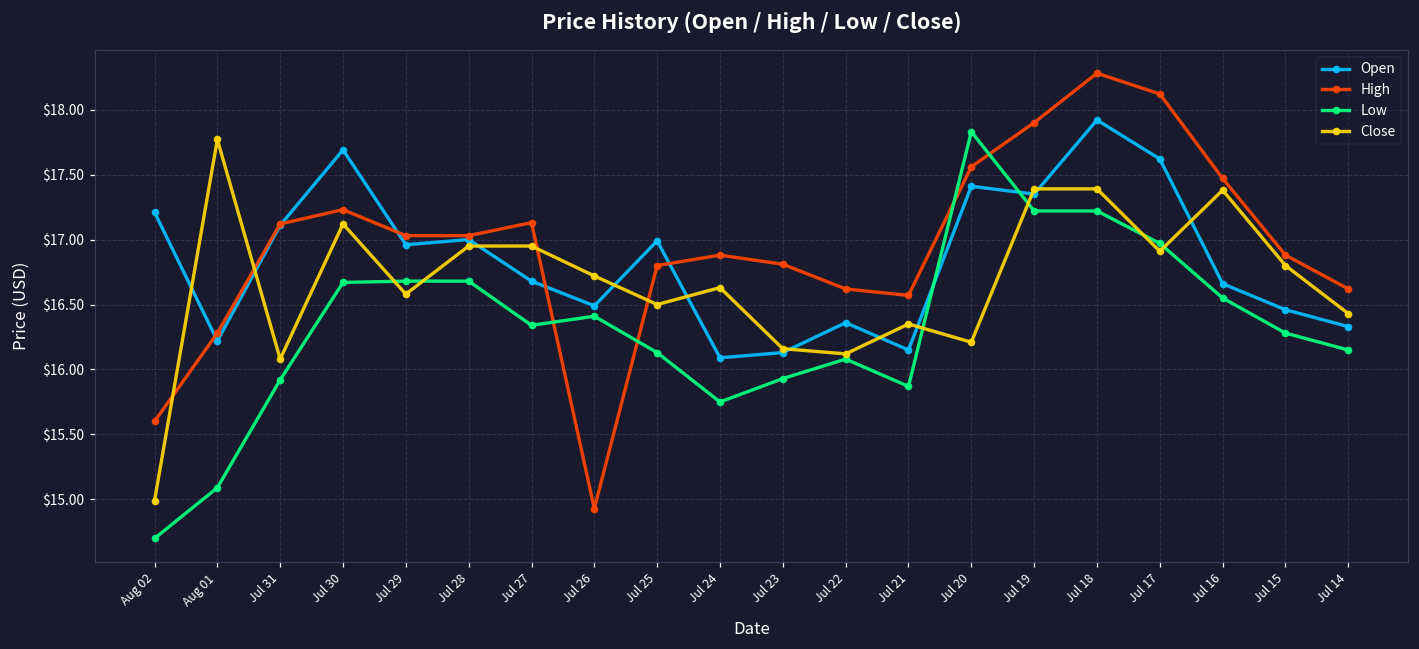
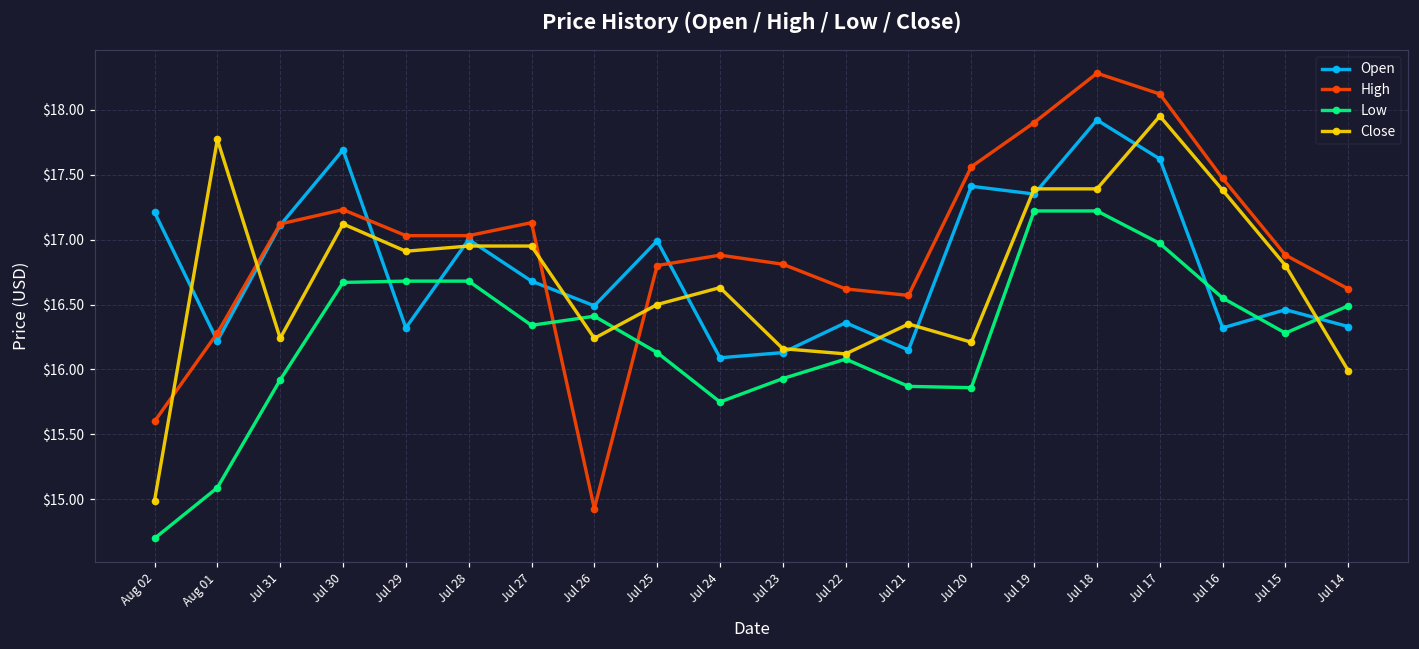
  {
    "Open": {
      "Aug 02": "$17.21",
      "Aug 01": "$16.22",
      "Jul 30": "$17.69",
-     "Jul 29": "$16.96",
+     "Jul 29": "$16.32",
      "Jul 28": "$17.00",
      "Jul 27": "$16.68",
      "Jul 26": "$16.49",
      "Jul 25": "$16.99",
      "Jul 24": "$16.09",
      "Jul 23": "$16.13",
      "Jul 22": "$16.36",
      "Jul 21": "$16.15",
      "Jul 20": "$17.41",
      "Jul 19": "$17.35",
      "Jul 18": "$17.92",
      "Jul 17": "$17.62",
-     "Jul 16": "$16.66",
+     "Jul 16": "$16.32",
      "Jul 15": "$16.46",
      "Jul 14": "$16.33"
    },
    "High": {
      "Aug 02": "$15.60",
      "Aug 01": "$16.28",
      "Jul 30": "$17.23",
      "Jul 29": "$17.03",
      "Jul 28": "$17.03",
      "Jul 27": "$17.13",
      "Jul 26": "$14.93",
      "Jul 25": "$16.80",
      "Jul 24": "$16.88",
      "Jul 23": "$16.81",
      "Jul 22": "$16.62",
      "Jul 21": "$16.57",
      "Jul 20": "$17.56",
      "Jul 19": "$17.90",
      "Jul 18": "$18.28",
      "Jul 17": "$18.12",
      "Jul 16": "$17.47",
      "Jul 15": "$16.88",
      "Jul 14": "$16.62"
    },
    "Low": {
      "Aug 02": "$14.70",
      "Aug 01": "$15.09",
      "Jul 31": "$15.92",
      "Jul 30": "$16.67",
      "Jul 29": "$16.68",
      "Jul 28": "$16.68",
      "Jul 27": "$16.34",
      "Jul 26": "$16.41",
      "Jul 25": "$16.13",
      "Jul 24": "$15.75",
      "Jul 23": "$15.93",
      "Jul 22": "$16.08",
      "Jul 21": "$15.87",
-     "Jul 20": "$17.83",
+     "Jul 20": "$15.86",
      "Jul 19": "$17.22",
      "Jul 18": "$17.22",
      "Jul 17": "$16.97",
      "Jul 16": "$16.55",
      "Jul 15": "$16.28",
-     "Jul 14": "$16.15"
+     "Jul 14": "$16.49"
    },
    "Close": {
      "Aug 02": "$14.99",
      "Aug 01": "$17.77",
-     "Jul 31": "$16.08",
+     "Jul 31": "$16.24",
      "Jul 30": "$17.12",
-     "Jul 29": "$16.58",
+     "Jul 29": "$16.91",
      "Jul 28": "$16.95",
      "Jul 27": "$16.95",
-     "Jul 26": "$16.72",
+     "Jul 26": "$16.24",
      "Jul 25": "$16.50",
      "Jul 24": "$16.63",
      "Jul 23": "$16.16",
      "Jul 22": "$16.12",
      "Jul 21": "$16.35",
      "Jul 20": "$16.21",
      "Jul 19": "$17.39",
      "Jul 18": "$17.39",
-     "Jul 17": "$16.91",
+     "Jul 17": "$17.95",
      "Jul 16": "$17.38",
      "Jul 15": "$16.80",
-     "Jul 14": "$16.43"
+     "Jul 14": "$15.99"
    }
  }
